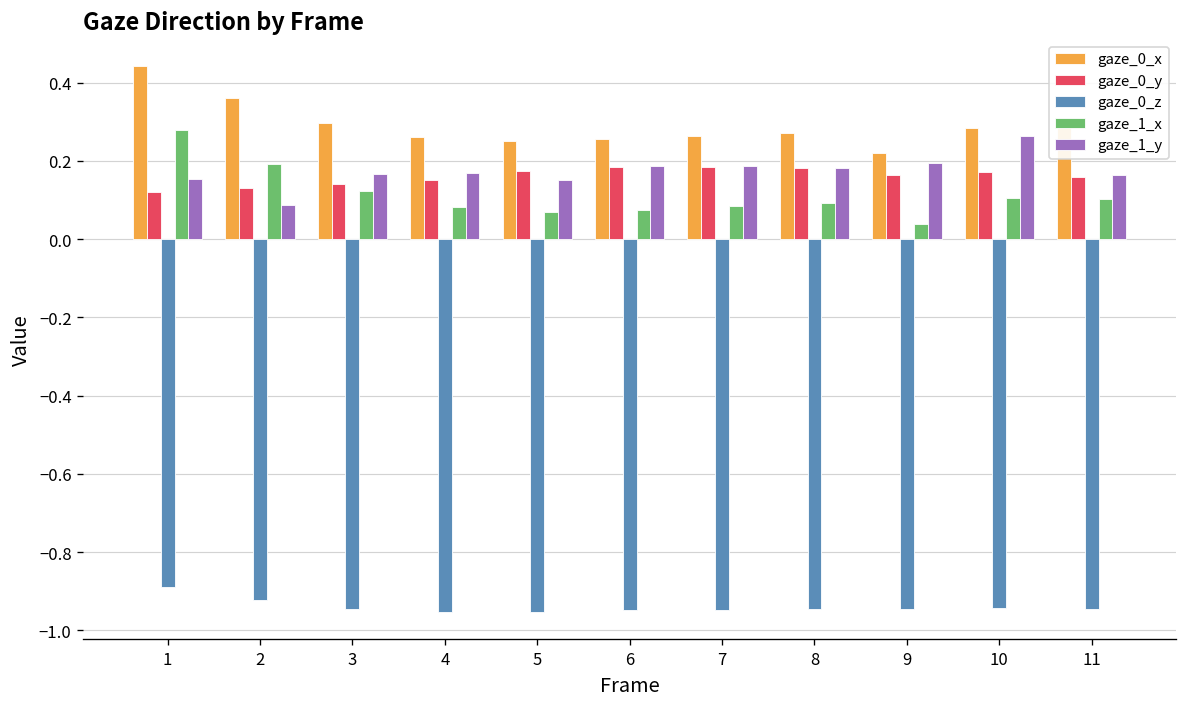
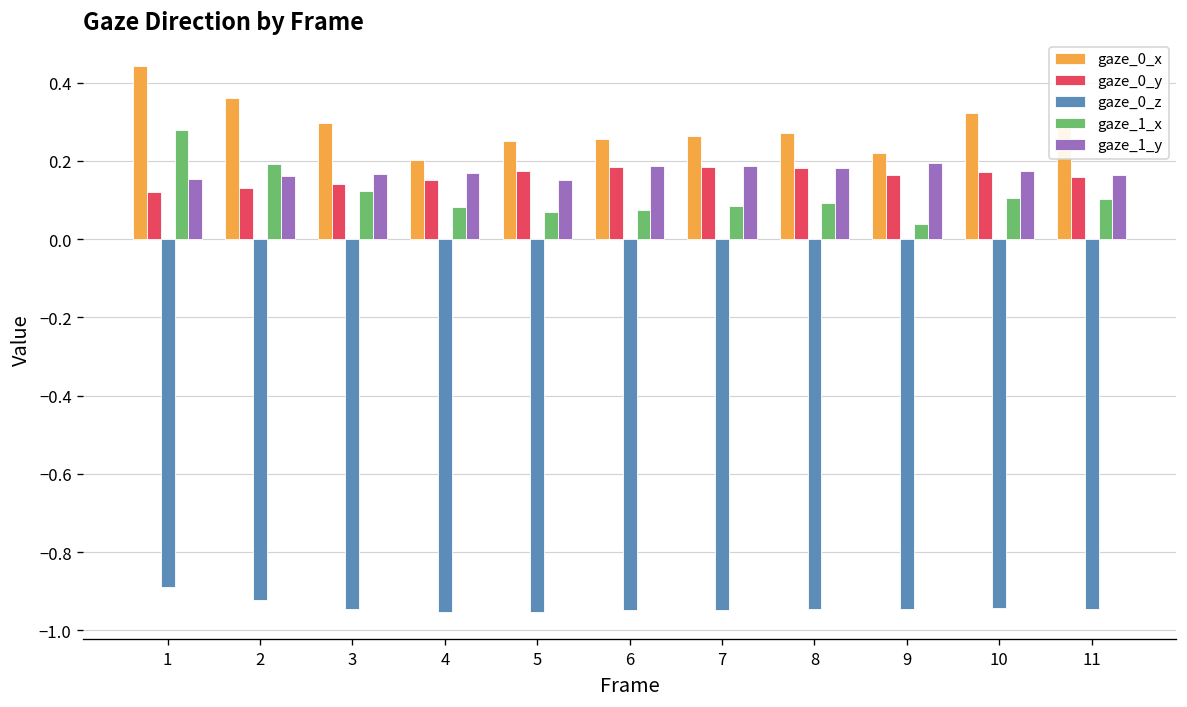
  {
    "gaze_0_x": {
      "1": 0.44,
      "2": 0.36,
      "3": 0.30,
-     "4": 0.26,
+     "4": 0.20,
      "5": 0.25,
      "6": 0.26,
      "7": 0.26,
      "8": 0.27,
      "9": 0.22,
-     "10": 0.28
+     "10": 0.32
    },
    "gaze_0_y": {
      "1": 0.12,
      "2": 0.13,
      "3": 0.14,
      "4": 0.15,
      "5": 0.17,
      "6": 0.18,
      "7": 0.18,
      "8": 0.18,
      "9": 0.16,
      "10": 0.17,
      "11": 0.16
    },
    "gaze_0_z": {
      "1": -0.89,
      "2": -0.92,
      "3": -0.94,
      "4": -0.95,
      "5": -0.95,
      "6": -0.95,
      "7": -0.95,
      "8": -0.95,
      "9": -0.95,
      "10": -0.94,
      "11": -0.94
    },
    "gaze_1_x": {
      "1": 0.28,
      "2": 0.19,
      "3": 0.12,
      "4": 0.08,
      "5": 0.07,
      "6": 0.07,
      "7": 0.08,
      "8": 0.09,
      "9": 0.04,
      "10": 0.11,
      "11": 0.10
    },
    "gaze_1_y": {
      "1": 0.15,
-     "2": 0.09,
+     "2": 0.16,
      "3": 0.17,
      "4": 0.17,
      "5": 0.15,
      "6": 0.19,
      "7": 0.19,
      "8": 0.18,
      "9": 0.19,
-     "10": 0.26,
+     "10": 0.17,
      "11": 0.16
    }
  }
